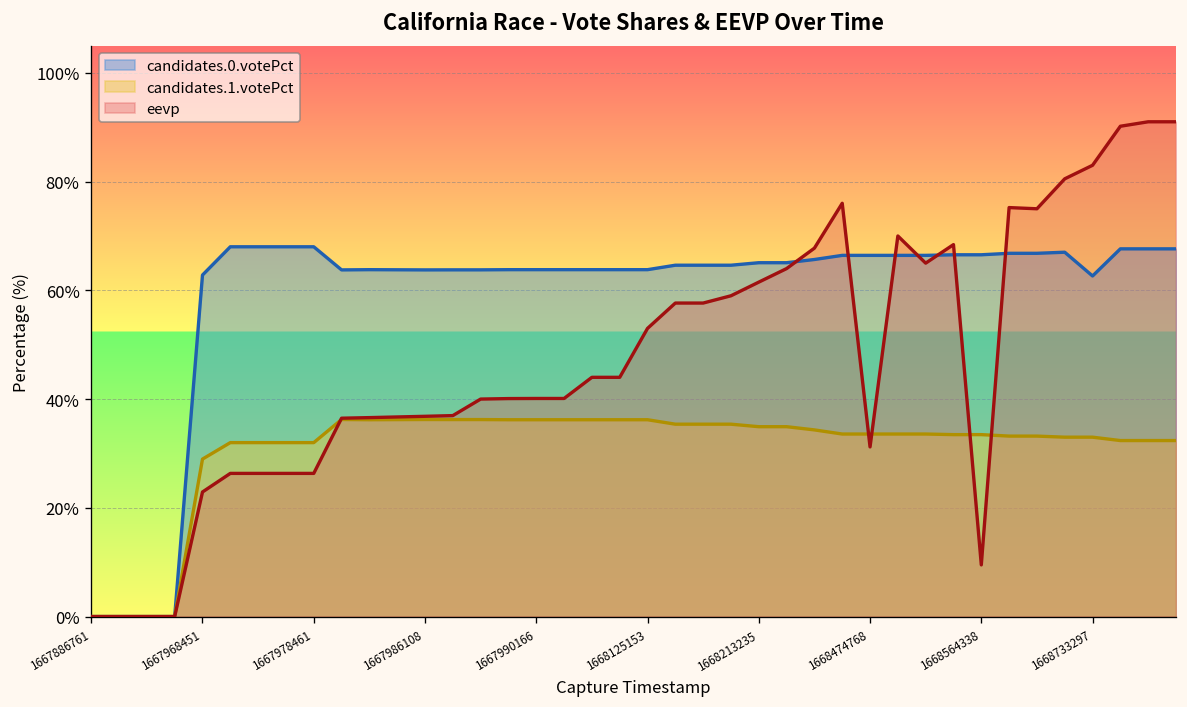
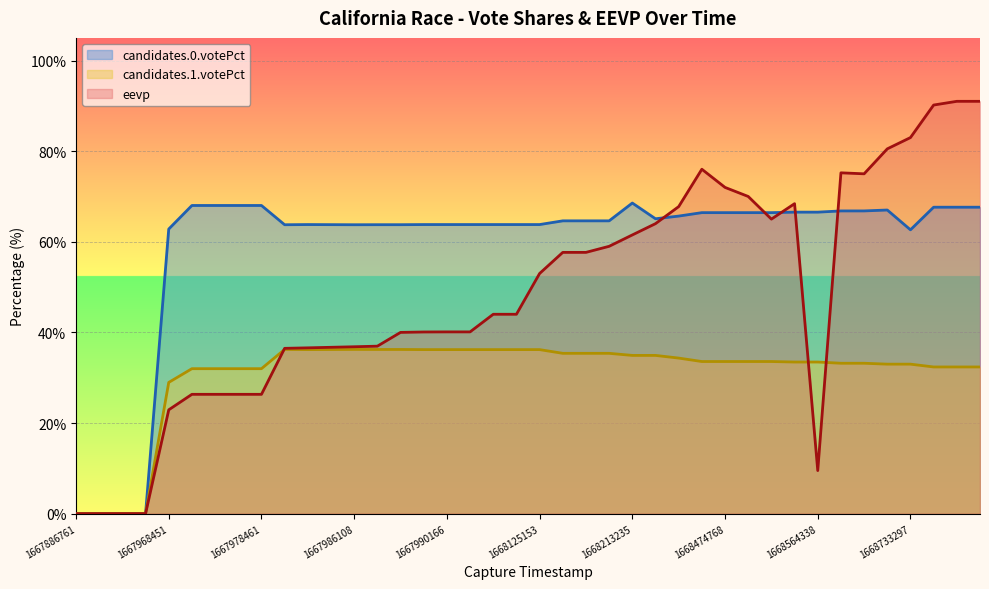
  {
    "candidates.0.votePct": {
      "1667968451": "63%",
      "1667978461": "68%",
      "1667986108": "64%",
      "1667990166": "64%",
      "1668125153": "64%",
-     "1668213235": "65%",
+     "1668213235": "69%",
      "1668474768": "66%",
      "1668564338": "67%",
      "1668733297": "63%"
    },
    "candidates.1.votePct": {
      "1667968451": "29%",
      "1667978461": "32%",
      "1667986108": "36%",
      "1667990166": "36%",
      "1668125153": "36%",
      "1668213235": "35%",
      "1668474768": "34%",
      "1668564338": "33%",
      "1668733297": "33%"
    },
    "eevp": {
      "1667968451": "23%",
      "1667978461": "26%",
      "1667986108": "37%",
      "1667990166": "40%",
      "1668125153": "53%",
      "1668213235": "62%",
-     "1668474768": "31%",
+     "1668474768": "72%",
      "1668564338": "10%",
      "1668733297": "83%"
    }
  }
